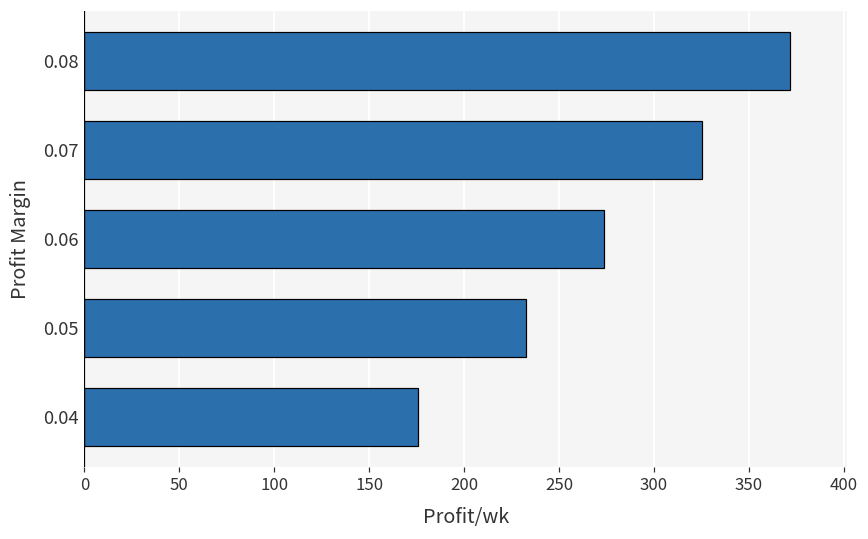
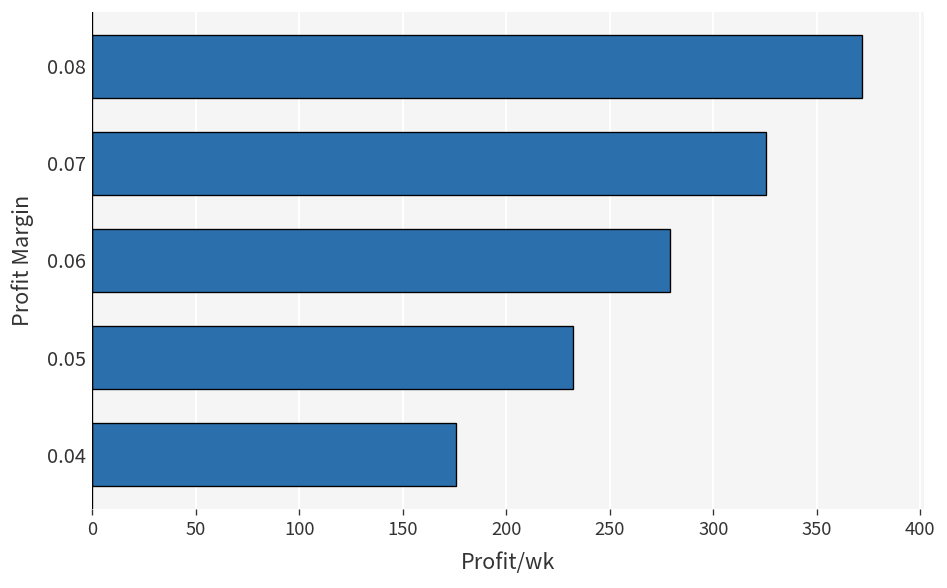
  {
    "0.08": 372,
    "0.07": 326,
-   "0.06": 274,
+   "0.06": 279,
    "0.05": 233,
    "0.04": 176
  }
